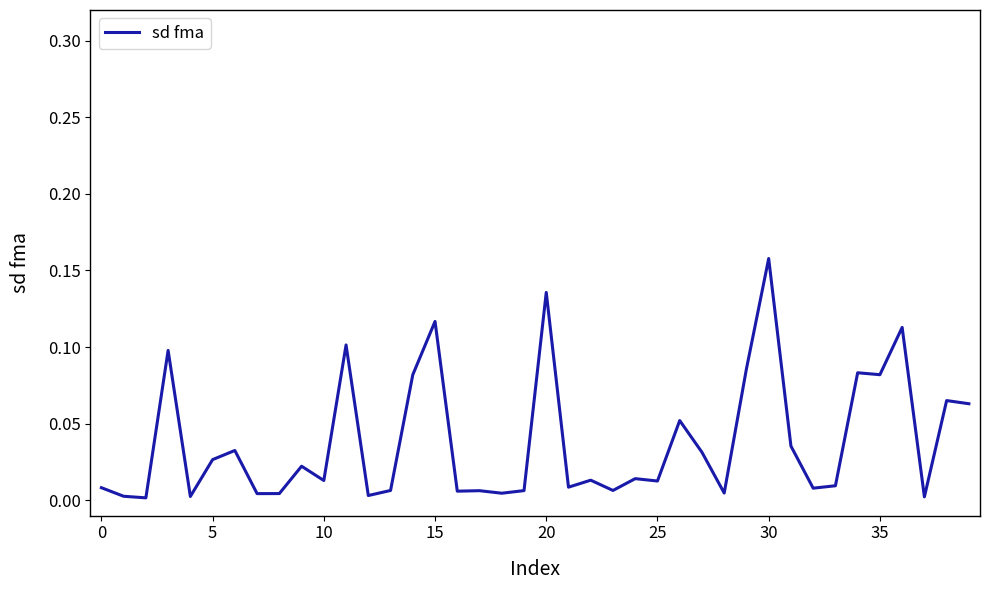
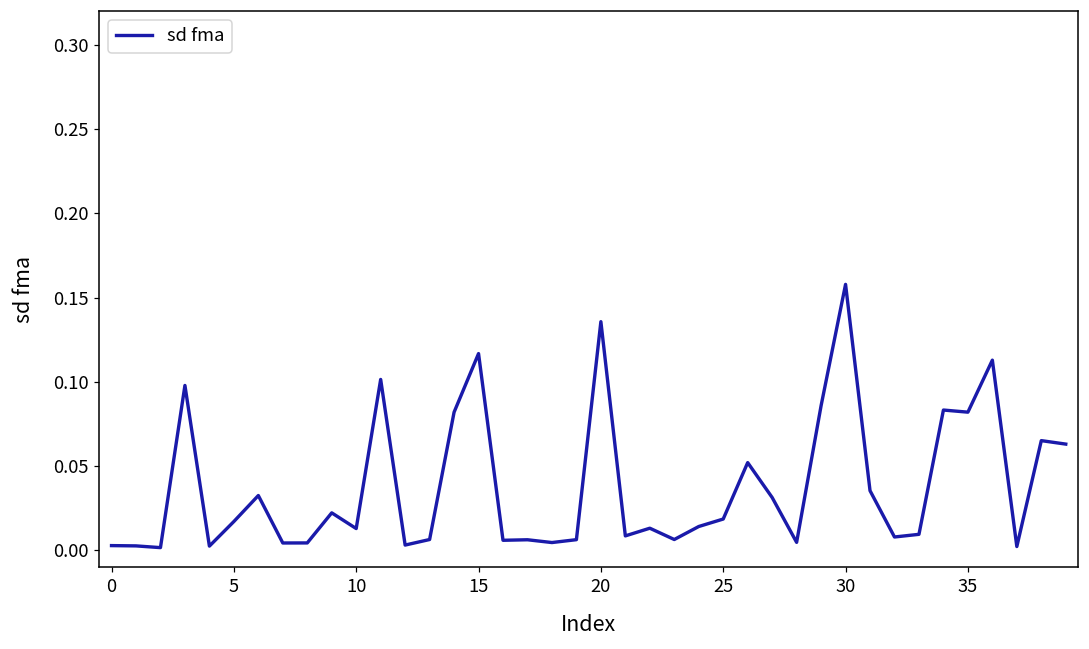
  {
-   "0": 0.008,
-   "5": 0.027,
+   "0": 0.003,
+   "5": 0.017,
    "10": 0.013,
    "15": 0.117,
    "20": 0.136,
-   "25": 0.013,
+   "25": 0.019,
    "30": 0.158,
    "35": 0.082
  }
